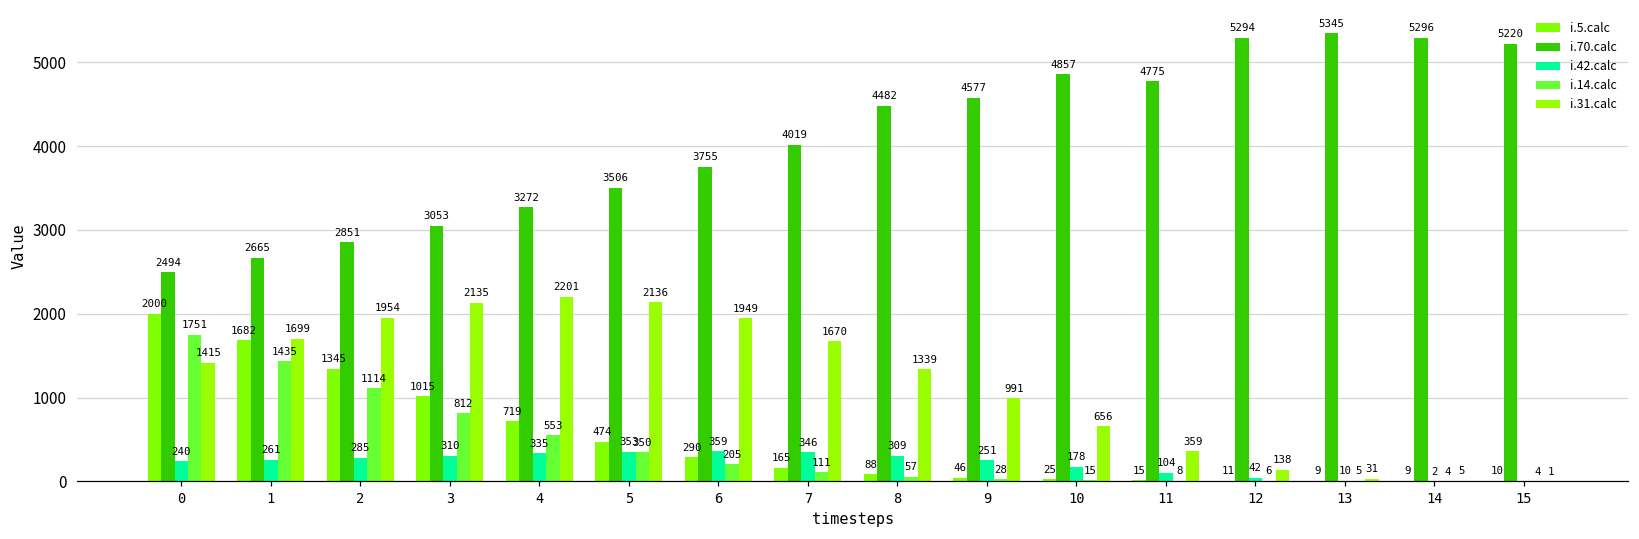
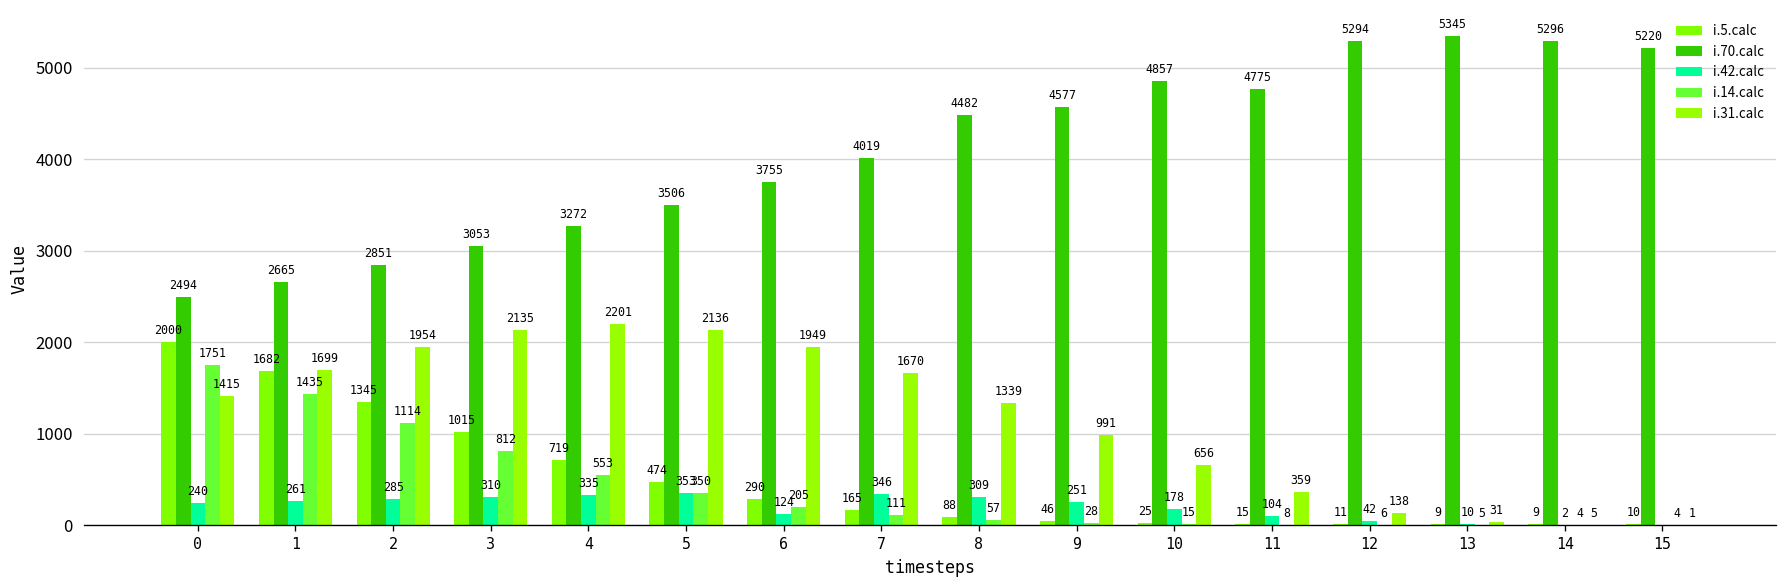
  {
    "i.70.calc": {
      "0": 2494,
      "1": 2665,
      "2": 2851,
      "3": 3053,
      "4": 3272,
      "5": 3506,
      "6": 3755,
      "7": 4019,
      "8": 4482,
      "9": 4577,
      "10": 4857,
      "11": 4775,
      "12": 5294,
      "13": 5345,
      "14": 5296,
      "15": 5220
    },
    "i.42.calc": {
      "0": 240,
      "1": 261,
      "2": 285,
      "3": 310,
      "4": 335,
-     "6": 359,
+     "6": 124,
      "7": 346,
      "8": 309,
      "9": 251,
      "10": 178,
      "11": 104,
      "12": 42,
      "13": 10,
      "14": 2
    }
  }
